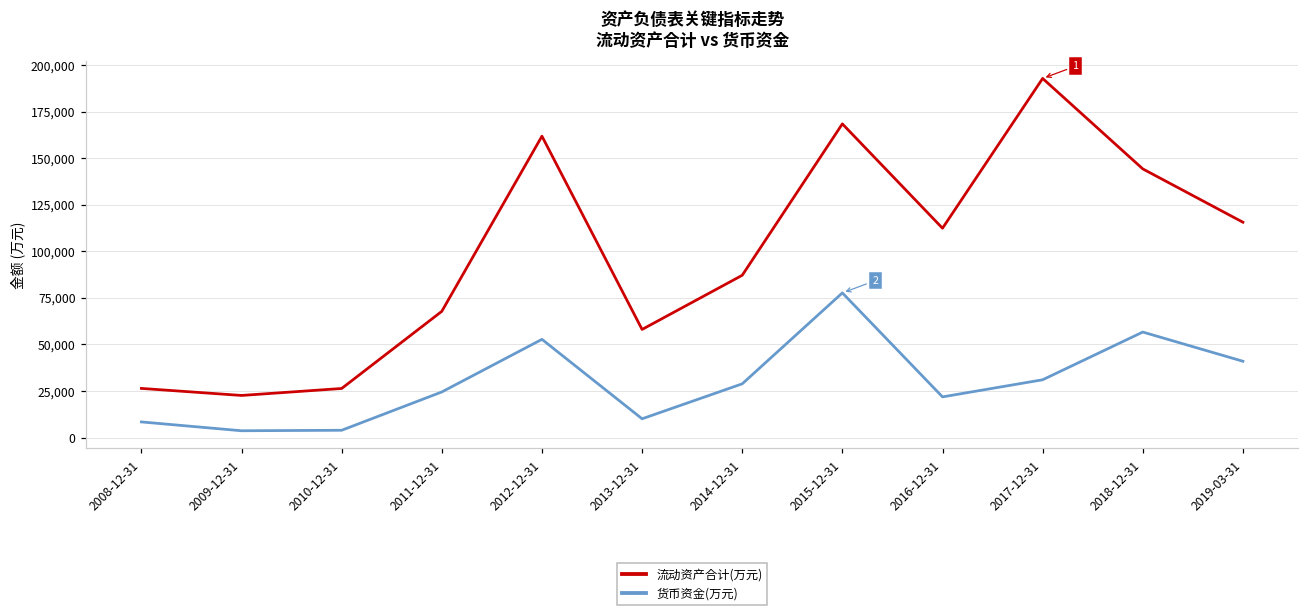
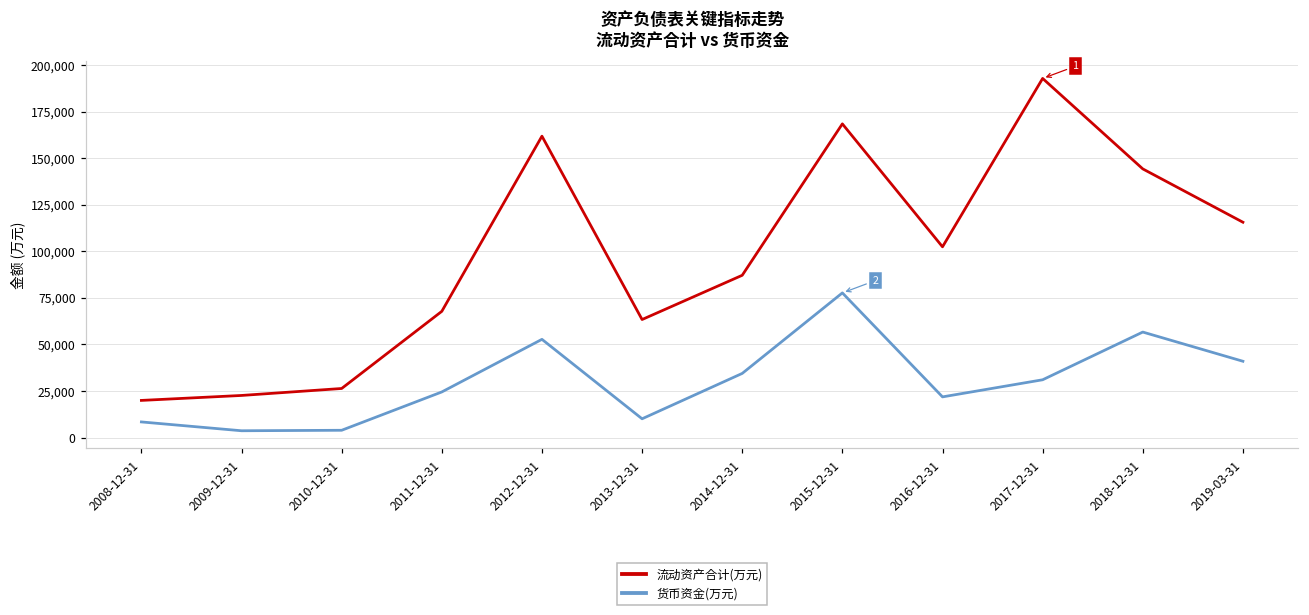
  {
    "流动资产合计(万元)": {
-     "2008-12-31": "26,000",
+     "2008-12-31": "20,000",
      "2009-12-31": "23,000",
      "2010-12-31": "26,000",
      "2011-12-31": "68,000",
      "2012-12-31": "162,000",
-     "2013-12-31": "58,000",
+     "2013-12-31": "63,000",
      "2014-12-31": "87,000",
      "2015-12-31": "168,000",
-     "2016-12-31": "112,000",
+     "2016-12-31": "102,000",
      "2017-12-31": "193,000",
      "2018-12-31": "144,000",
      "2019-03-31": "116,000"
    },
    "货币资金(万元)": {
      "2008-12-31": "8,000",
      "2009-12-31": "4,000",
      "2010-12-31": "4,000",
      "2011-12-31": "24,000",
      "2012-12-31": "53,000",
      "2013-12-31": "10,000",
-     "2014-12-31": "29,000",
+     "2014-12-31": "34,000",
      "2015-12-31": "78,000",
      "2016-12-31": "22,000",
      "2017-12-31": "31,000",
      "2018-12-31": "57,000",
      "2019-03-31": "41,000"
    }
  }
